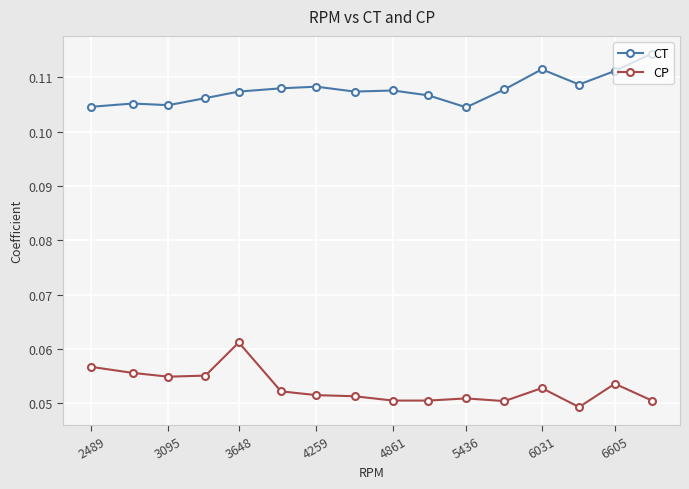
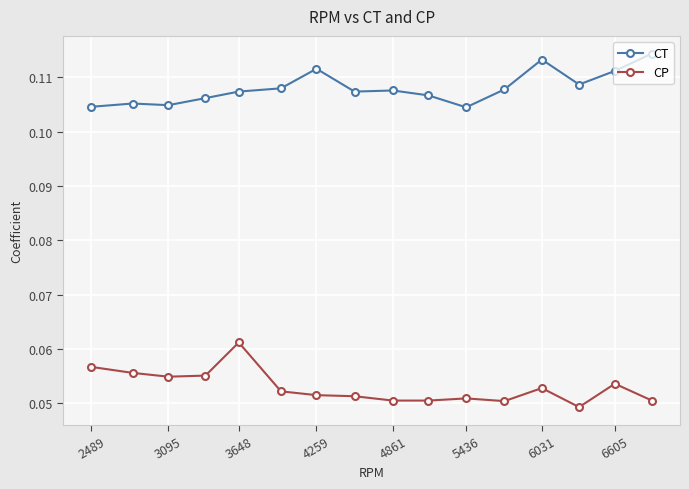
  {
    "CT": {
      "2489": 0.105,
      "3095": 0.105,
      "3648": 0.107,
-     "4259": 0.108,
+     "4259": 0.112,
      "4861": 0.108,
      "5436": 0.105,
-     "6031": 0.112
+     "6031": 0.113
    },
    "CP": {
      "2489": 0.057,
      "3095": 0.055,
      "3648": 0.061,
      "4259": 0.052,
      "4861": 0.051,
      "5436": 0.051,
      "6031": 0.053,
      "6605": 0.054
    }
  }
